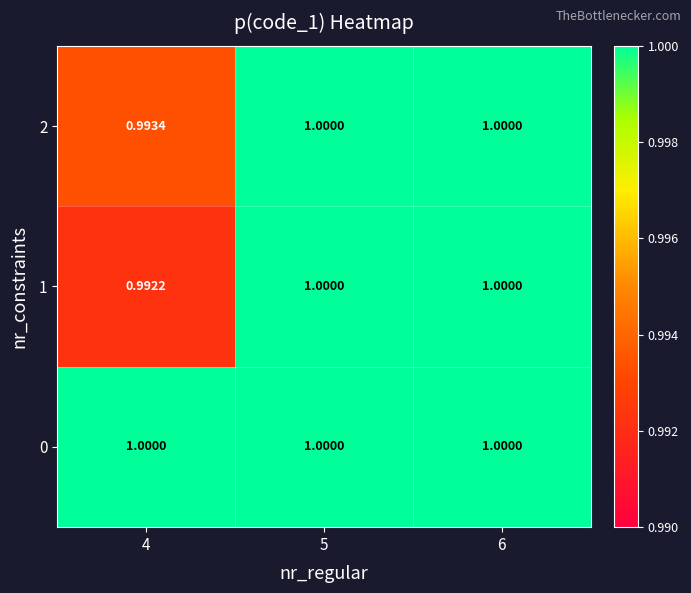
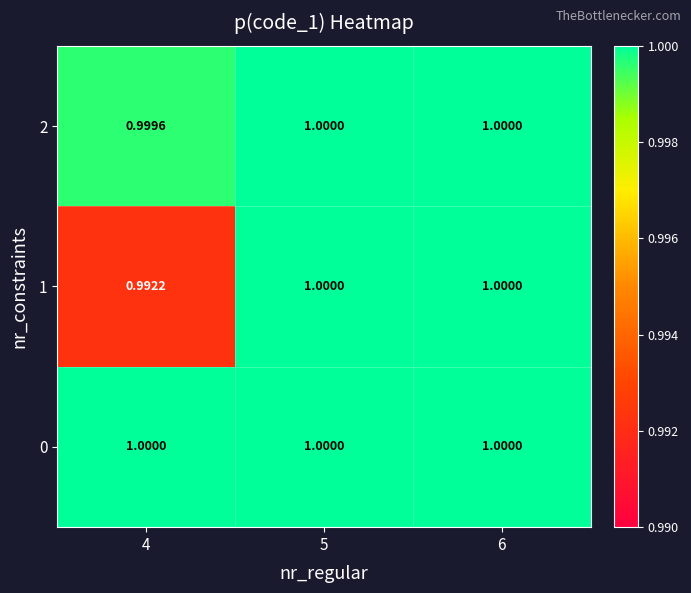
  {
    "2": {
-     "4": 0.9934,
+     "4": 0.9996,
      "5": 1.0000,
      "6": 1.0000
    },
    "1": {
      "4": 0.9922,
      "5": 1.0000,
      "6": 1.0000
    },
    "0": {
      "4": 1.0000,
      "5": 1.0000,
      "6": 1.0000
    }
  }
